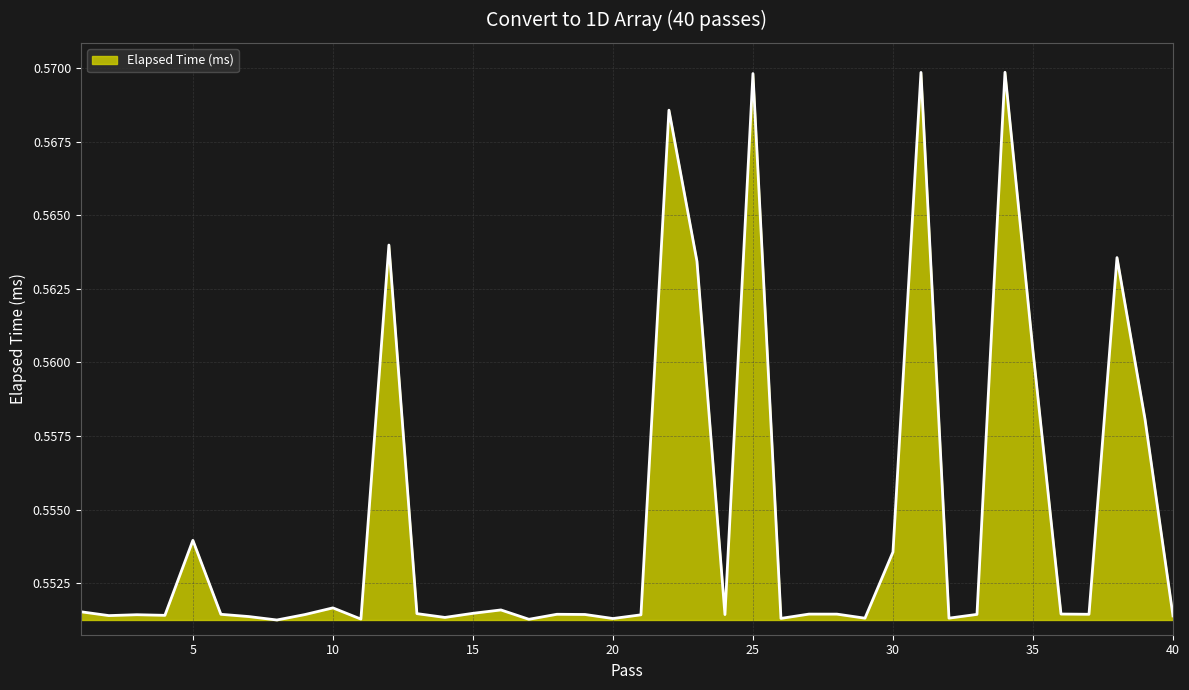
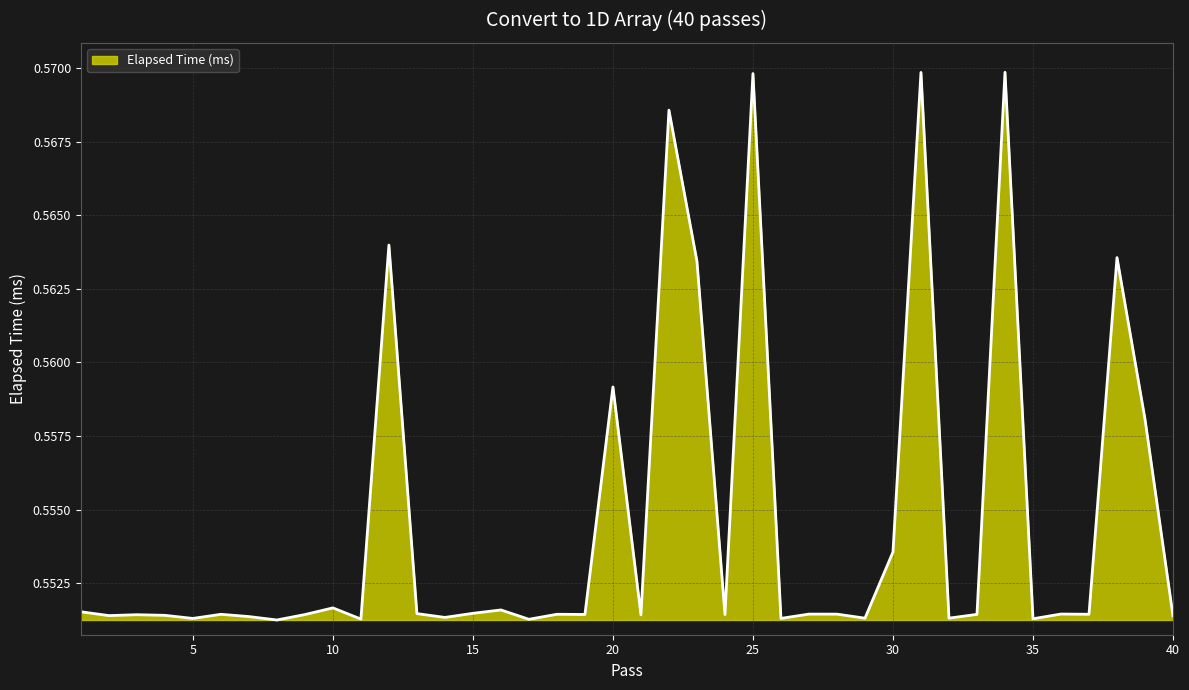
  {
-   "5": 0.5540,
+   "5": 0.5513,
    "10": 0.5517,
    "15": 0.5515,
-   "20": 0.5513,
+   "20": 0.5592,
    "25": 0.5698,
    "30": 0.5536,
-   "35": 0.5604,
+   "35": 0.5513,
    "40": 0.5514
  }
